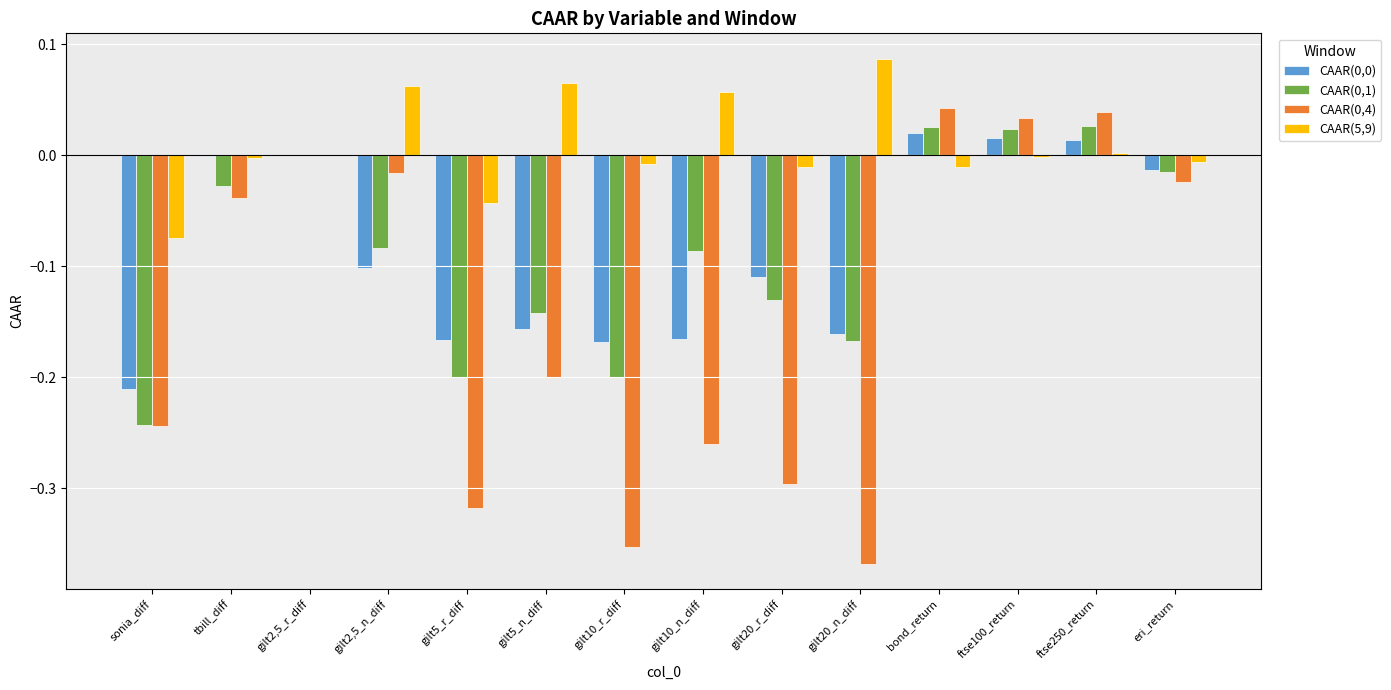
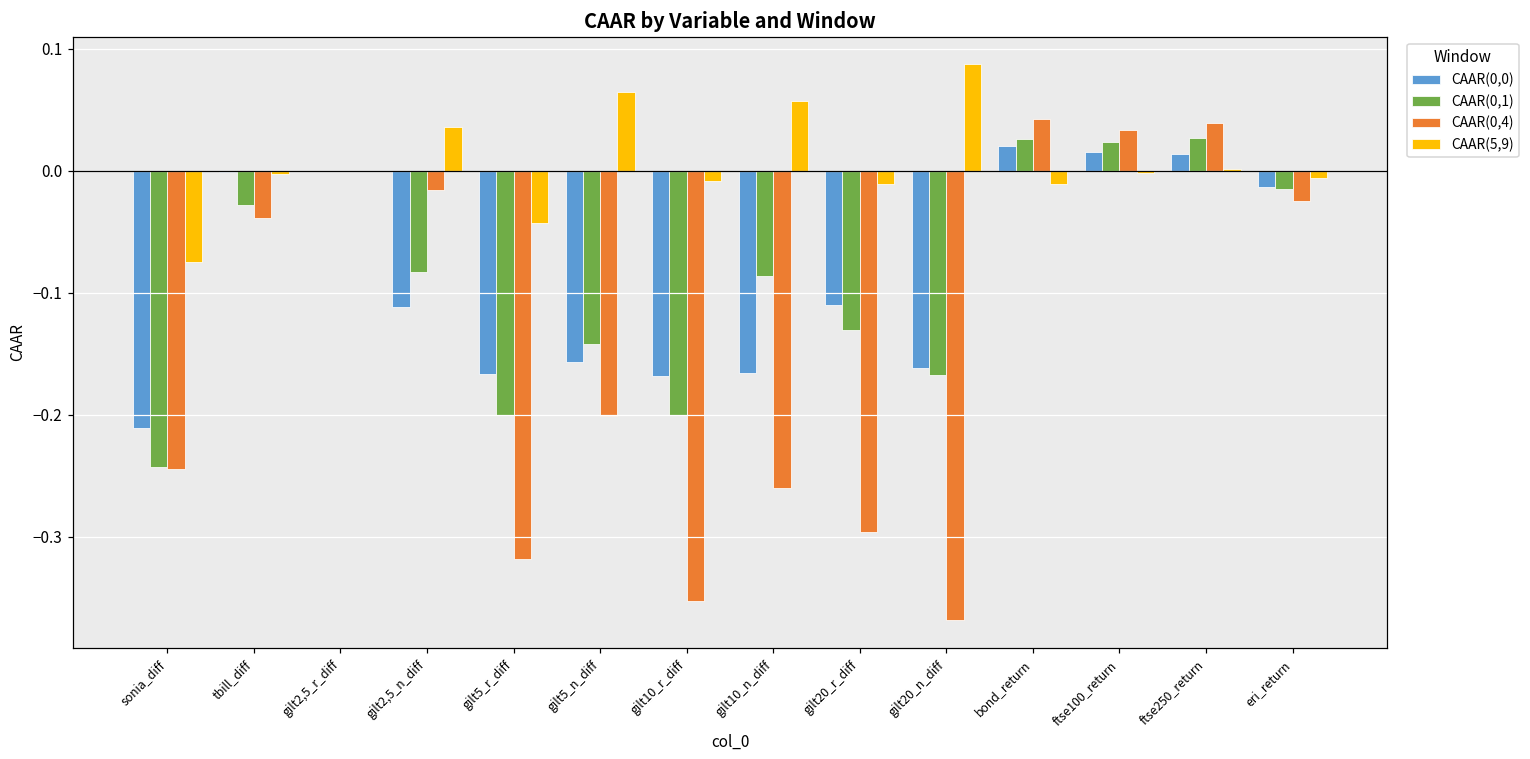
  {
    "CAAR(0,0)": {
      "sonia_diff": -0.211,
      "gilt2,5_r_diff": 0.000,
-     "gilt2,5_n_diff": -0.101,
+     "gilt2,5_n_diff": -0.112,
      "gilt5_r_diff": -0.167,
      "gilt5_n_diff": -0.157,
      "gilt10_r_diff": -0.168,
      "gilt10_n_diff": -0.166,
      "gilt20_r_diff": -0.110,
      "gilt20_n_diff": -0.161,
      "bond_return": 0.020,
      "ftse100_return": 0.016,
      "ftse250_return": 0.014,
      "eri_return": -0.014
    },
    "CAAR(0,1)": {
      "sonia_diff": -0.243,
      "tbill_diff": -0.028,
      "gilt2,5_r_diff": 0.000,
      "gilt2,5_n_diff": -0.083,
      "gilt5_r_diff": -0.200,
      "gilt5_n_diff": -0.142,
      "gilt10_r_diff": -0.200,
      "gilt10_n_diff": -0.086,
      "gilt20_r_diff": -0.130,
      "gilt20_n_diff": -0.167,
      "bond_return": 0.026,
      "ftse100_return": 0.023,
      "ftse250_return": 0.026,
      "eri_return": -0.015
    },
    "CAAR(0,4)": {
      "sonia_diff": -0.244,
      "tbill_diff": -0.039,
      "gilt2,5_r_diff": 0.000,
      "gilt2,5_n_diff": -0.016,
      "gilt5_r_diff": -0.318,
      "gilt5_n_diff": -0.201,
      "gilt10_r_diff": -0.353,
      "gilt10_n_diff": -0.260,
      "gilt20_r_diff": -0.296,
      "gilt20_n_diff": -0.368,
      "bond_return": 0.042,
      "ftse100_return": 0.034,
      "ftse250_return": 0.039,
      "eri_return": -0.024
    },
    "CAAR(5,9)": {
      "sonia_diff": -0.075,
      "tbill_diff": -0.003,
      "gilt2,5_r_diff": 0.000,
-     "gilt2,5_n_diff": 0.062,
+     "gilt2,5_n_diff": 0.036,
      "gilt5_r_diff": -0.043,
      "gilt5_n_diff": 0.065,
      "gilt10_r_diff": -0.008,
      "gilt10_n_diff": 0.057,
      "gilt20_r_diff": -0.011,
      "gilt20_n_diff": 0.087,
      "bond_return": -0.011,
      "eri_return": -0.006
    }
  }
